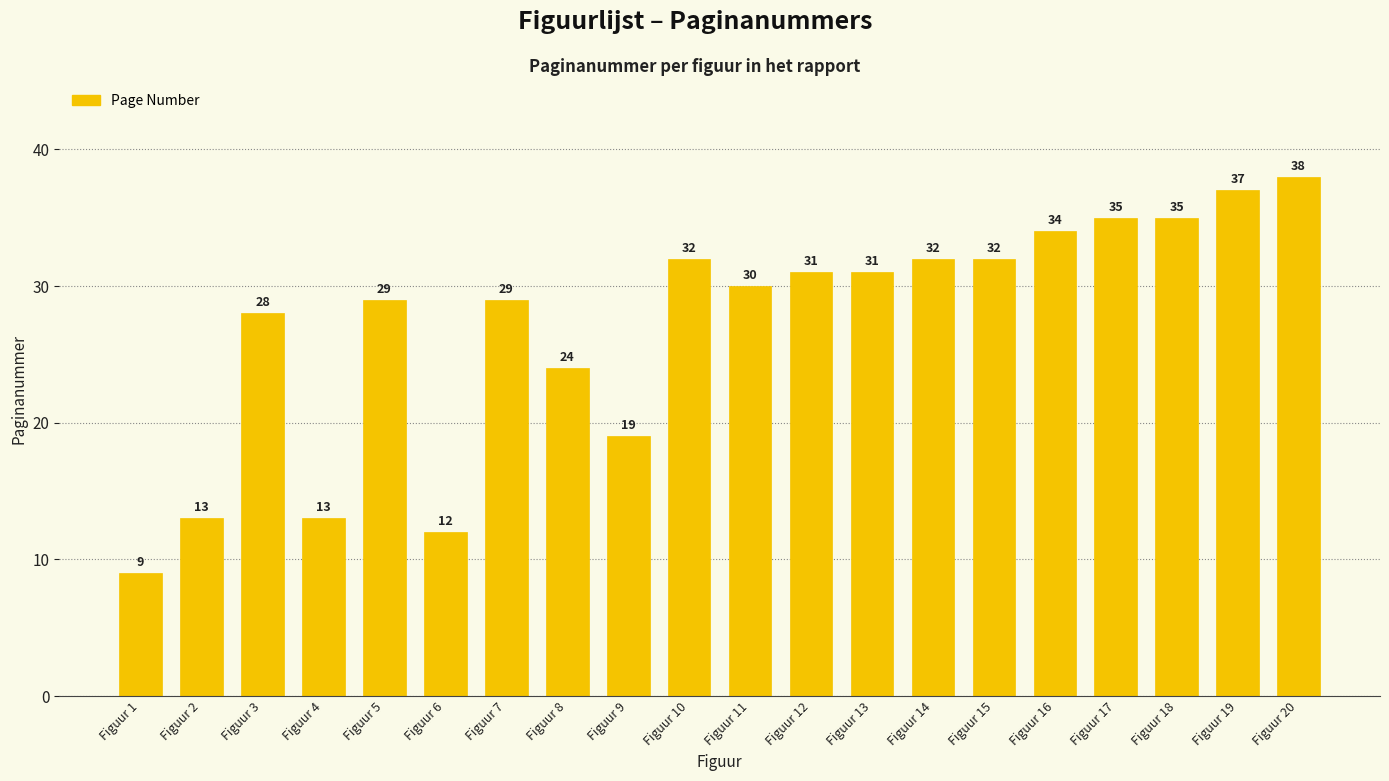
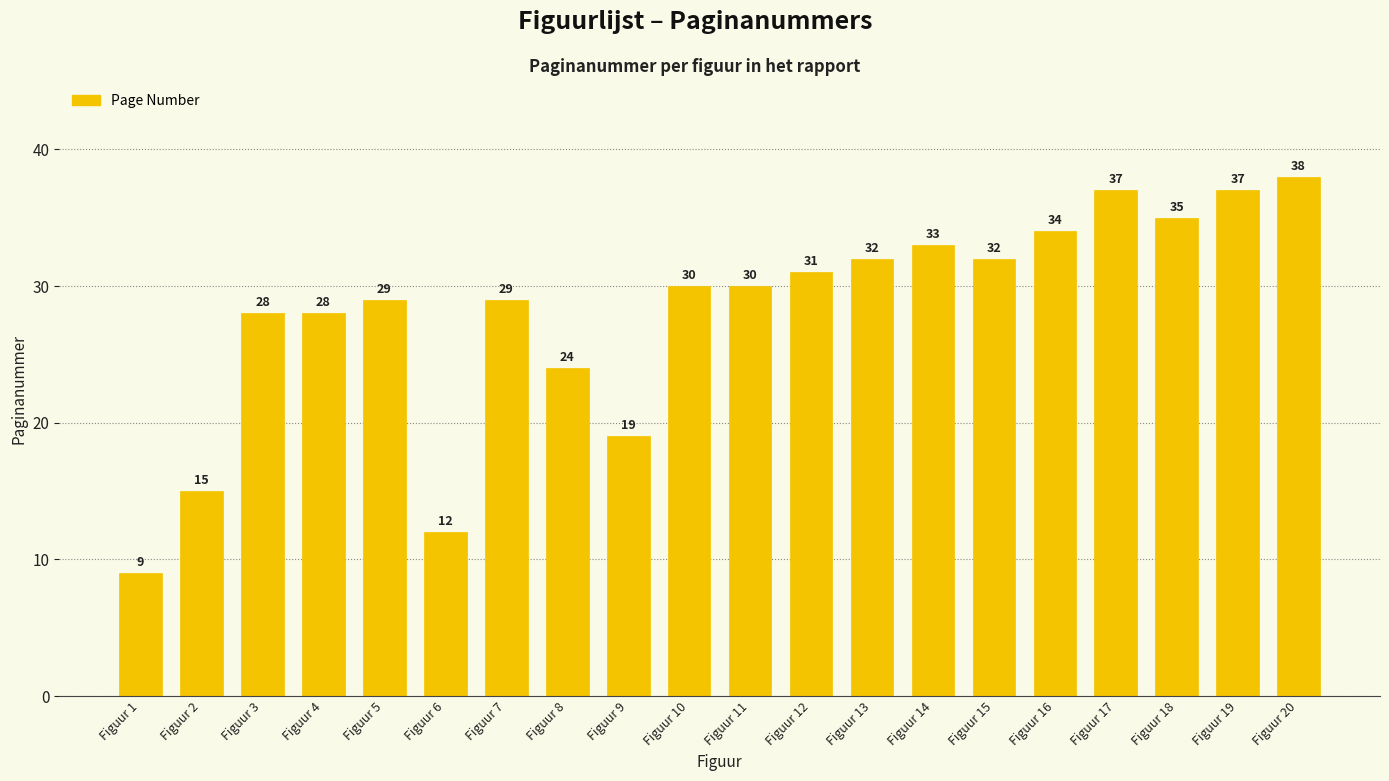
  {
    "Figuur 1": 9,
-   "Figuur 2": 13,
+   "Figuur 2": 15,
    "Figuur 3": 28,
-   "Figuur 4": 13,
+   "Figuur 4": 28,
    "Figuur 5": 29,
    "Figuur 6": 12,
    "Figuur 7": 29,
    "Figuur 8": 24,
    "Figuur 9": 19,
-   "Figuur 10": 32,
+   "Figuur 10": 30,
    "Figuur 11": 30,
    "Figuur 12": 31,
-   "Figuur 13": 31,
-   "Figuur 14": 32,
+   "Figuur 13": 32,
+   "Figuur 14": 33,
    "Figuur 15": 32,
    "Figuur 16": 34,
-   "Figuur 17": 35,
+   "Figuur 17": 37,
    "Figuur 18": 35,
    "Figuur 19": 37,
    "Figuur 20": 38
  }
